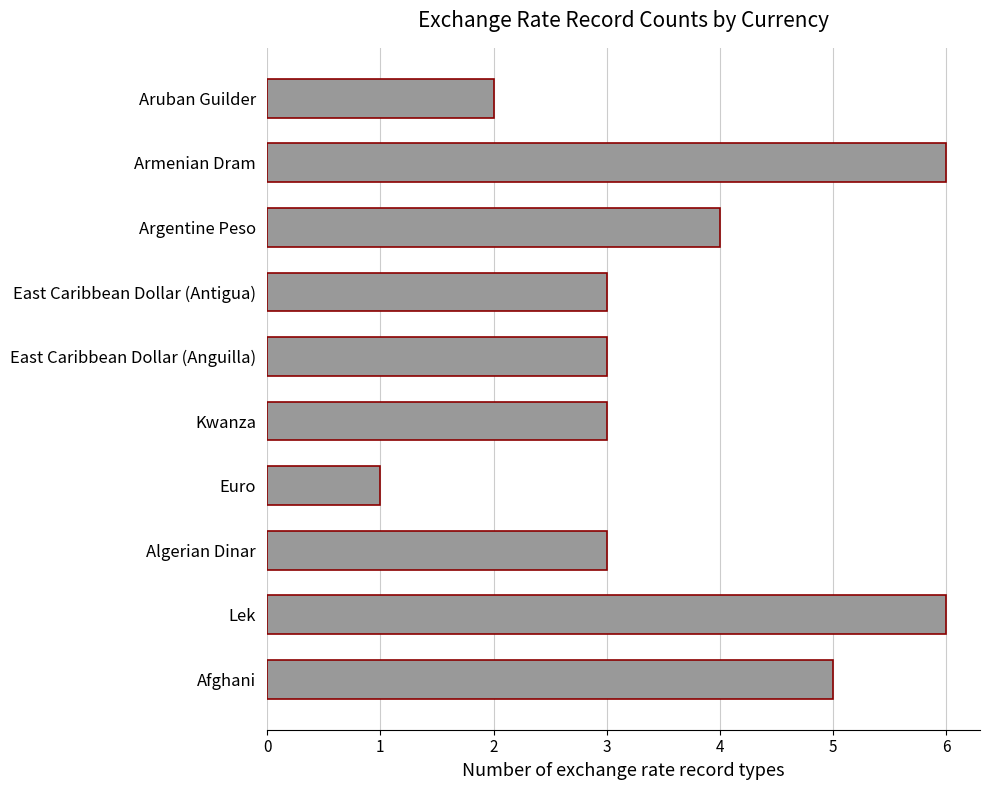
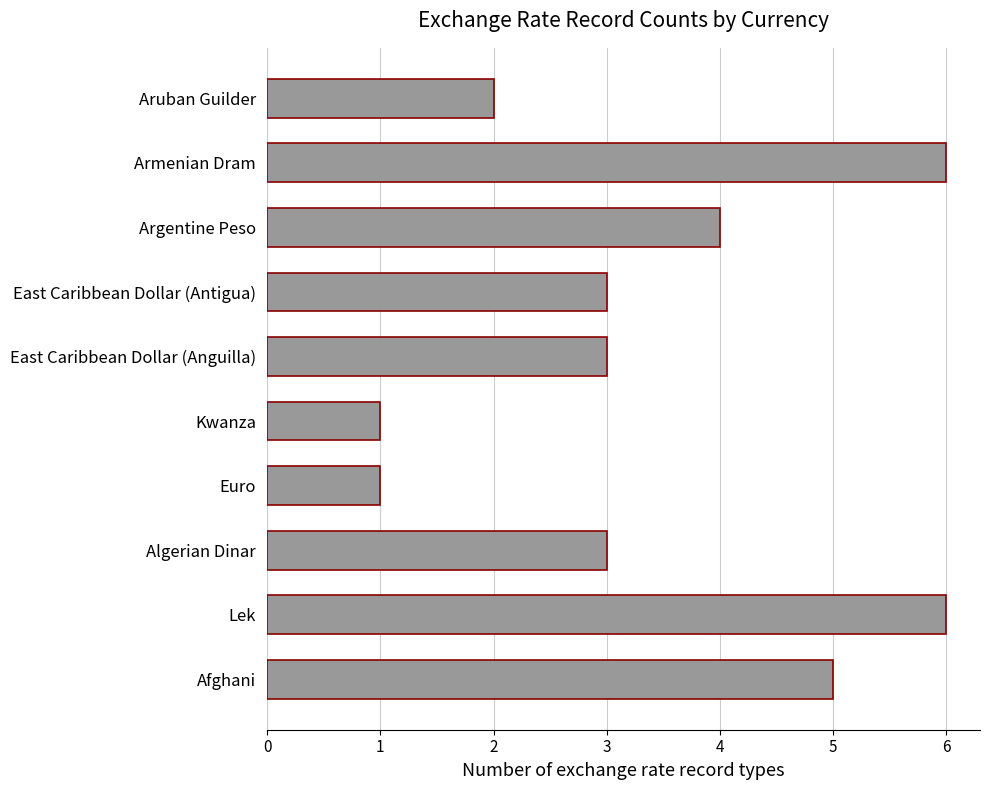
  {
    "Aruban Guilder": 2,
    "Armenian Dram": 6,
    "Argentine Peso": 4,
    "East Caribbean Dollar (Antigua)": 3,
    "East Caribbean Dollar (Anguilla)": 3,
-   "Kwanza": 3,
+   "Kwanza": 1,
    "Euro": 1,
    "Algerian Dinar": 3,
    "Lek": 6,
    "Afghani": 5
  }
